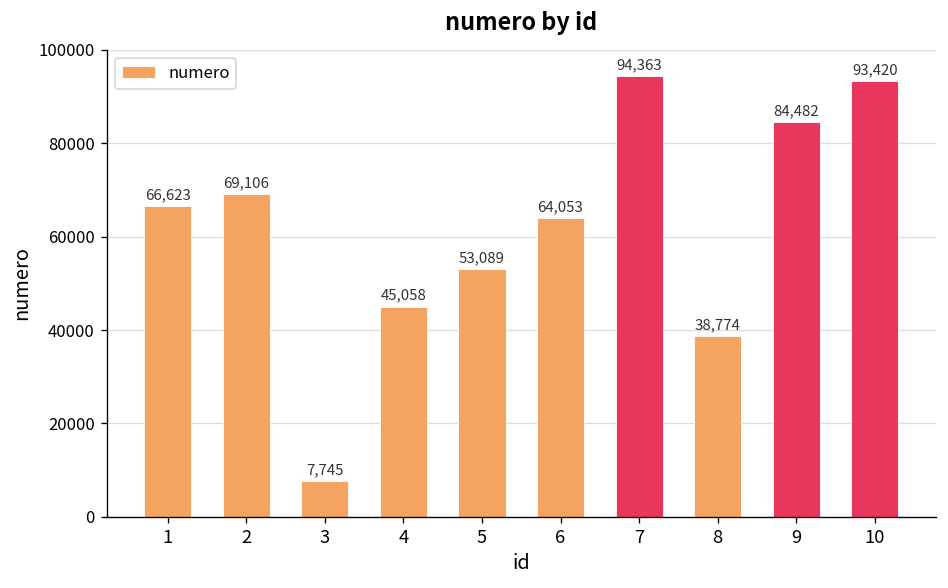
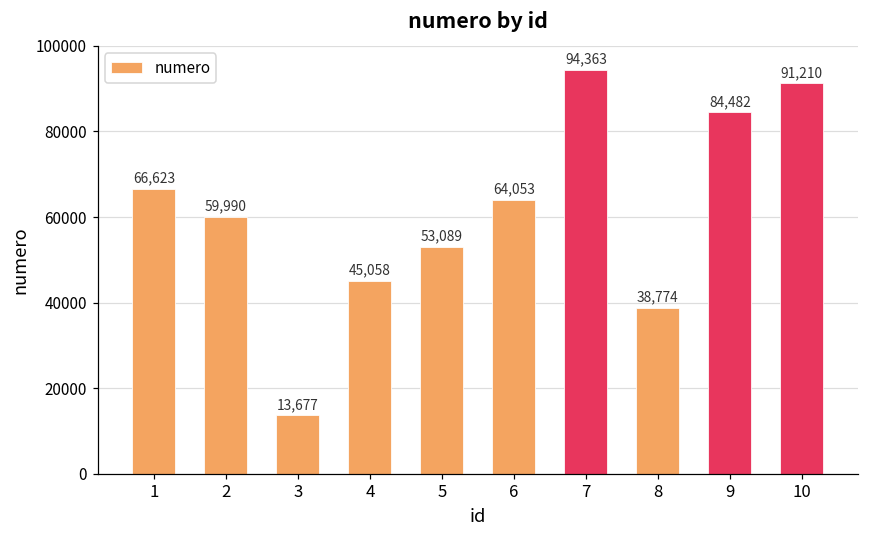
  {
    "1": "66,623",
-   "2": "69,106",
-   "3": "7,745",
+   "2": "59,990",
+   "3": "13,677",
    "4": "45,058",
    "5": "53,089",
    "6": "64,053",
    "7": "94,363",
    "8": "38,774",
    "9": "84,482",
-   "10": "93,420"
+   "10": "91,210"
  }
